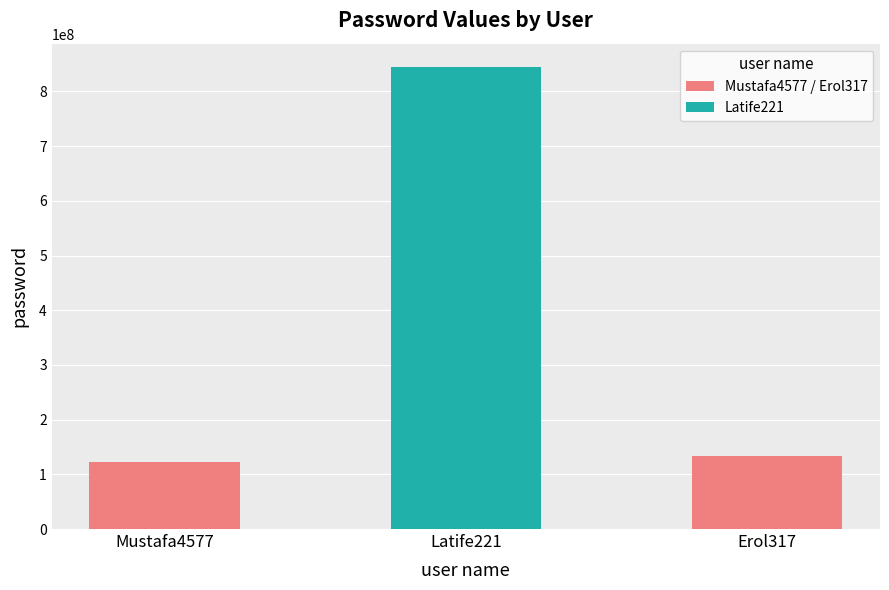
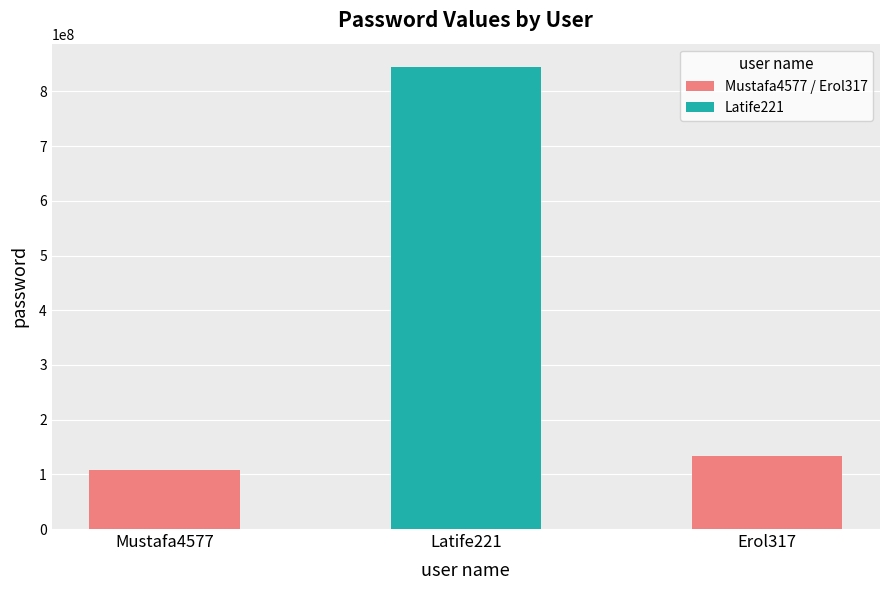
  {
-   "Mustafa4577": 120000000,
+   "Mustafa4577": 110000000,
    "Latife221": 850000000,
    "Erol317": 130000000
  }
